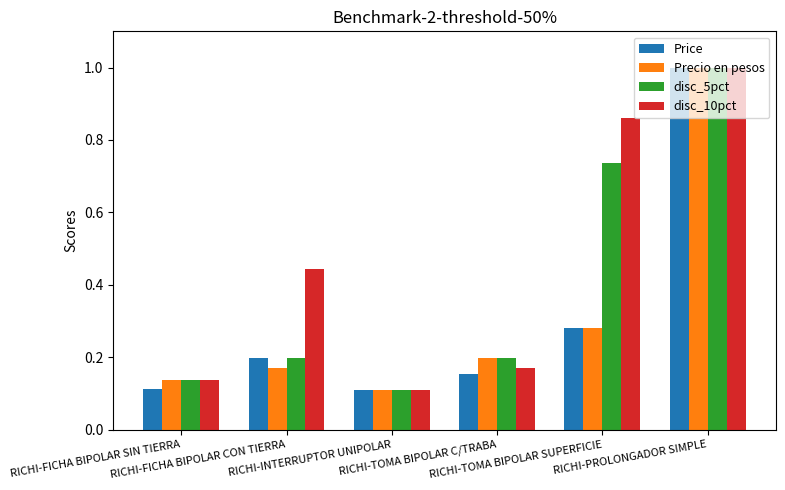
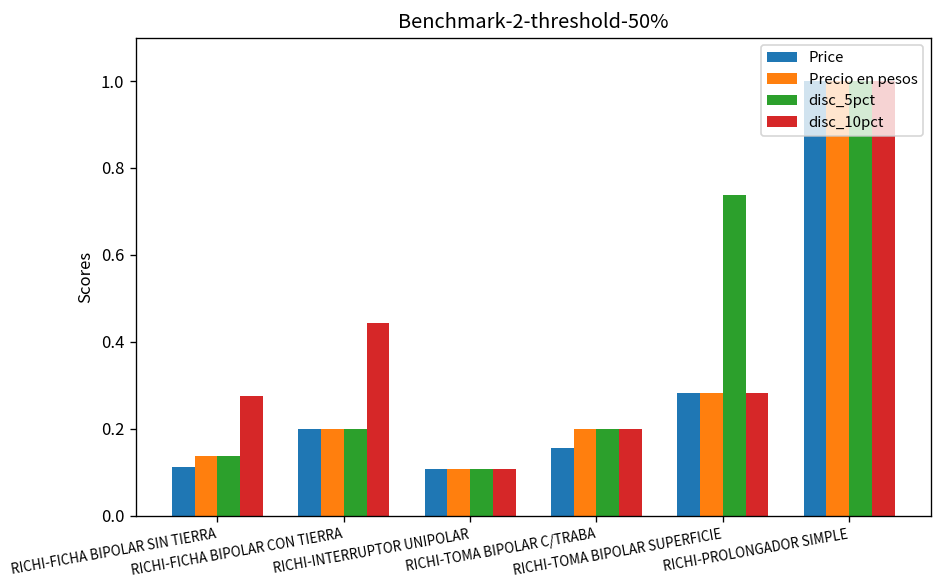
  {
    "Price": {
      "RICHI-FICHA BIPOLAR SIN TIERRA": 0.11,
      "RICHI-FICHA BIPOLAR CON TIERRA": 0.20,
      "RICHI-INTERRUPTOR UNIPOLAR": 0.11,
      "RICHI-TOMA BIPOLAR C/TRABA": 0.15,
      "RICHI-TOMA BIPOLAR SUPERFICIE": 0.28
    },
    "Precio en pesos": {
      "RICHI-FICHA BIPOLAR SIN TIERRA": 0.14,
-     "RICHI-FICHA BIPOLAR CON TIERRA": 0.17,
+     "RICHI-FICHA BIPOLAR CON TIERRA": 0.20,
      "RICHI-INTERRUPTOR UNIPOLAR": 0.11,
      "RICHI-TOMA BIPOLAR C/TRABA": 0.20,
      "RICHI-TOMA BIPOLAR SUPERFICIE": 0.28
    },
    "disc_5pct": {
      "RICHI-FICHA BIPOLAR SIN TIERRA": 0.14,
      "RICHI-FICHA BIPOLAR CON TIERRA": 0.20,
      "RICHI-INTERRUPTOR UNIPOLAR": 0.11,
      "RICHI-TOMA BIPOLAR C/TRABA": 0.20,
      "RICHI-TOMA BIPOLAR SUPERFICIE": 0.74
    },
    "disc_10pct": {
-     "RICHI-FICHA BIPOLAR SIN TIERRA": 0.14,
+     "RICHI-FICHA BIPOLAR SIN TIERRA": 0.28,
      "RICHI-FICHA BIPOLAR CON TIERRA": 0.44,
      "RICHI-INTERRUPTOR UNIPOLAR": 0.11,
-     "RICHI-TOMA BIPOLAR C/TRABA": 0.17,
-     "RICHI-TOMA BIPOLAR SUPERFICIE": 0.86
+     "RICHI-TOMA BIPOLAR C/TRABA": 0.20,
+     "RICHI-TOMA BIPOLAR SUPERFICIE": 0.28
    }
  }
